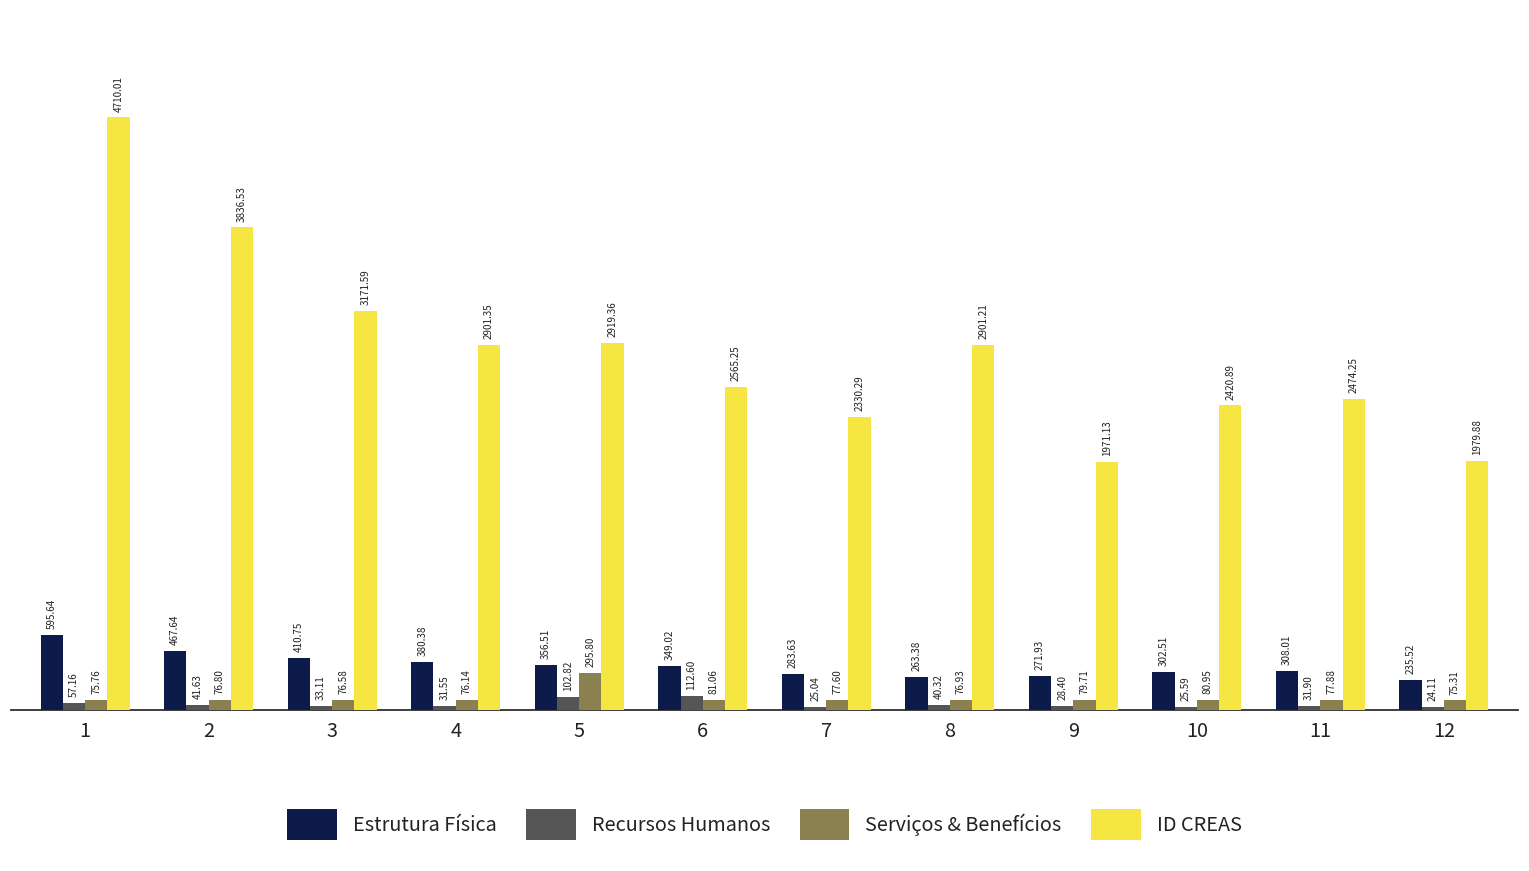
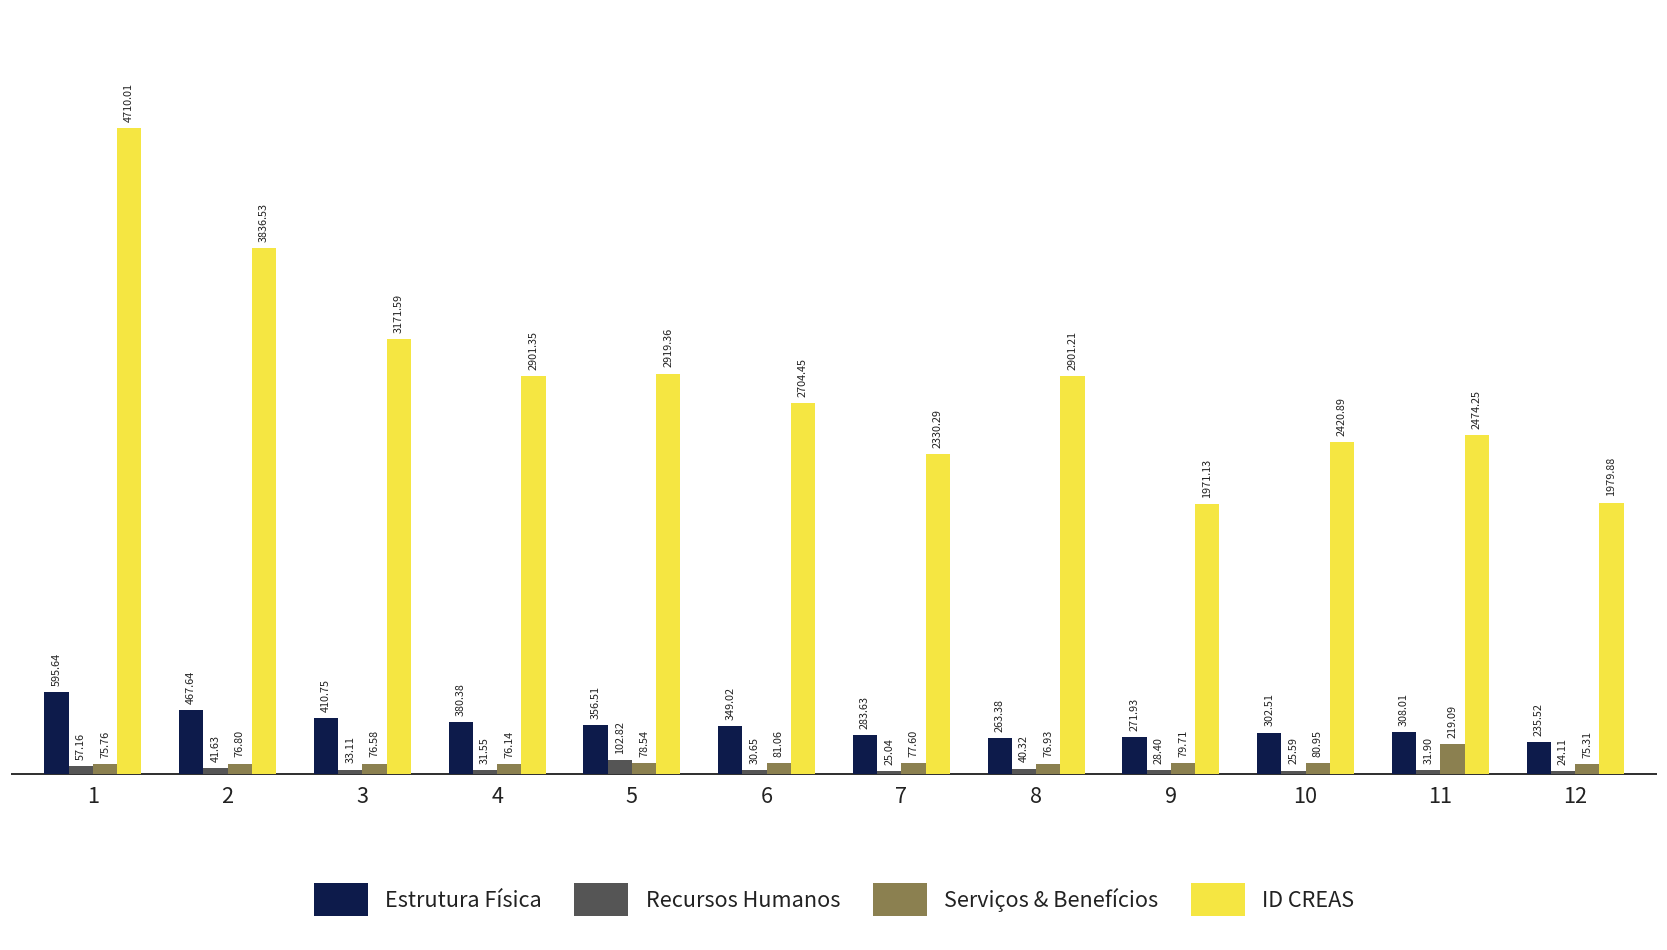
  {
    "Estrutura Física": {
      "1": 595.64,
      "2": 467.64,
      "3": 410.75,
      "4": 380.38,
      "5": 356.51,
      "6": 349.02,
      "7": 283.63,
      "8": 263.38,
      "9": 271.93,
      "10": 302.51,
      "11": 308.01,
      "12": 235.52
    },
    "Recursos Humanos": {
      "1": 57.16,
      "2": 41.63,
      "3": 33.11,
      "4": 31.55,
      "5": 102.82,
-     "6": 112.60,
+     "6": 30.65,
      "7": 25.04,
      "8": 40.32,
      "9": 28.40,
      "10": 25.59,
      "11": 31.90,
      "12": 24.11
    },
    "Serviços & Benefícios": {
      "1": 75.76,
      "2": 76.80,
      "3": 76.58,
      "4": 76.14,
-     "5": 295.80,
+     "5": 78.54,
      "6": 81.06,
      "7": 77.60,
      "8": 76.93,
      "9": 79.71,
      "10": 80.95,
-     "11": 77.88,
+     "11": 219.09,
      "12": 75.31
    },
    "ID CREAS": {
      "1": 4710.01,
      "2": 3836.53,
      "3": 3171.59,
      "4": 2901.35,
      "5": 2919.36,
-     "6": 2565.25,
+     "6": 2704.45,
      "7": 2330.29,
      "8": 2901.21,
      "9": 1971.13,
      "10": 2420.89,
      "11": 2474.25,
      "12": 1979.88
    }
  }
